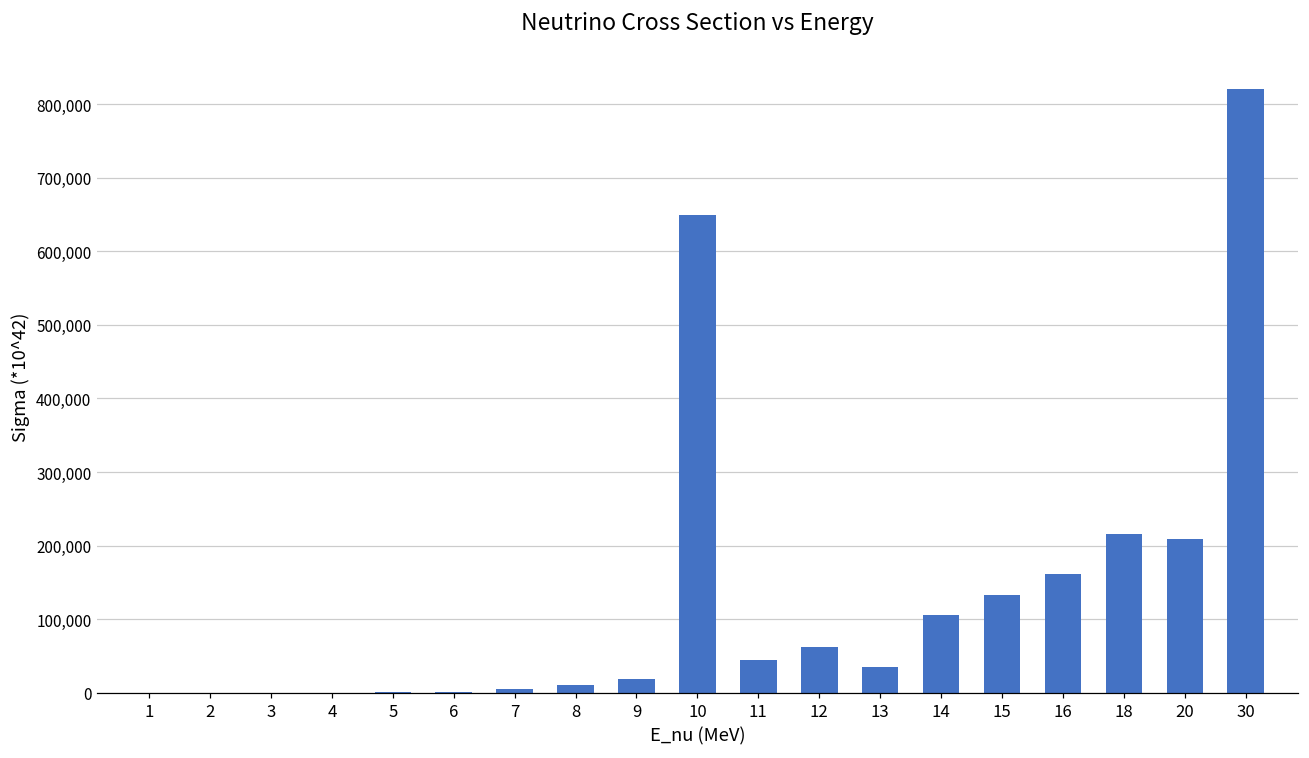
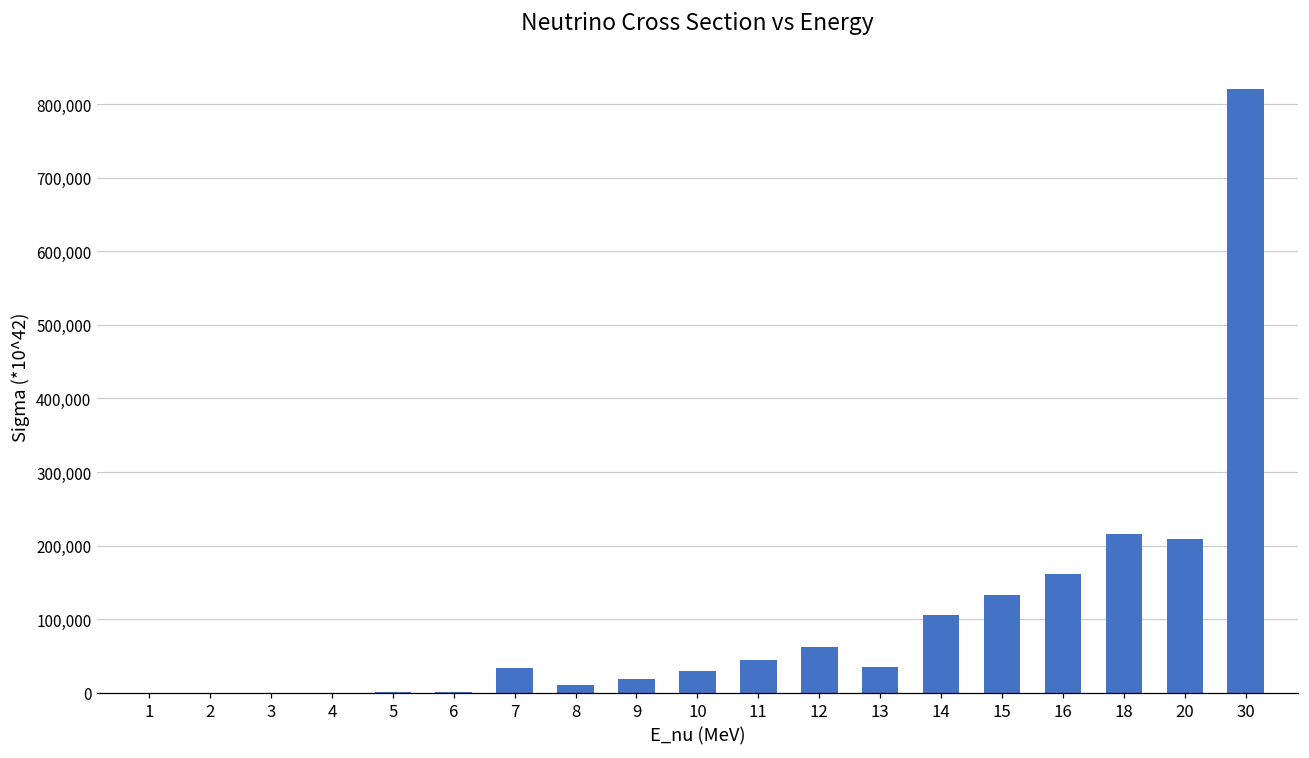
  {
-   "7": "0",
+   "7": "30,000",
    "8": "10,000",
    "9": "20,000",
-   "10": "650,000",
+   "10": "30,000",
    "11": "40,000",
    "12": "60,000",
    "13": "30,000",
    "14": "110,000",
    "15": "130,000",
    "16": "160,000",
    "18": "220,000",
    "20": "210,000",
    "30": "820,000"
  }
